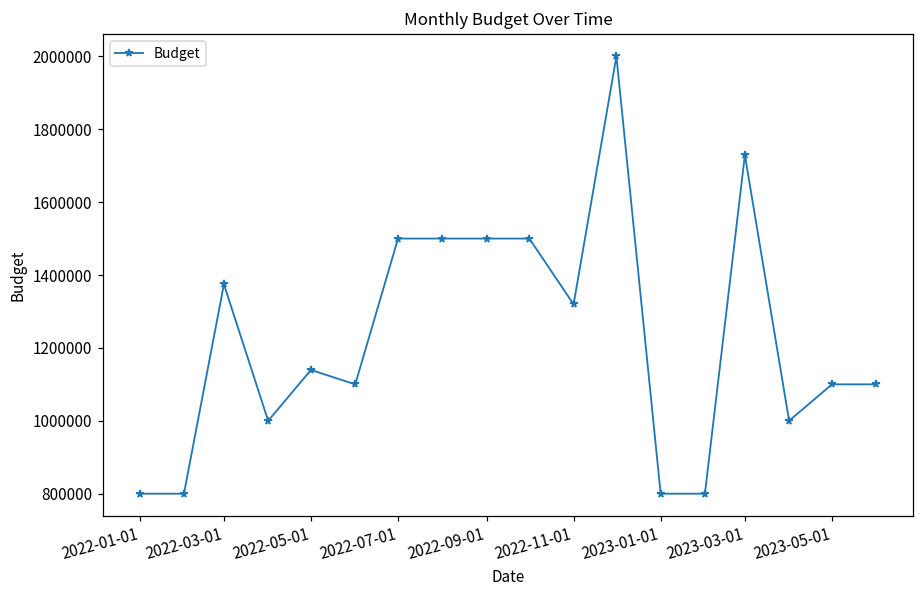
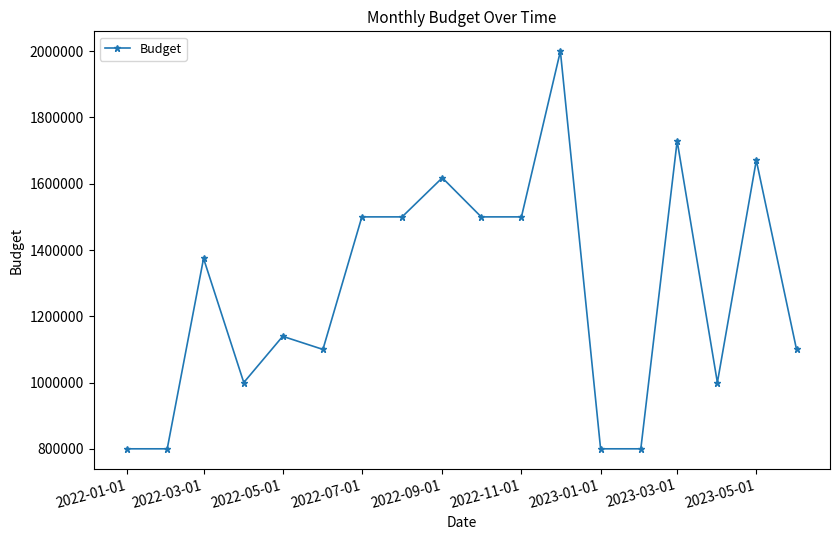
  {
    "2022-01-01": 800000,
    "2022-03-01": 1370000,
    "2022-05-01": 1140000,
    "2022-07-01": 1500000,
-   "2022-09-01": 1500000,
-   "2022-11-01": 1320000,
+   "2022-09-01": 1620000,
+   "2022-11-01": 1500000,
    "2023-01-01": 800000,
    "2023-03-01": 1730000,
-   "2023-05-01": 1100000
+   "2023-05-01": 1670000
  }
